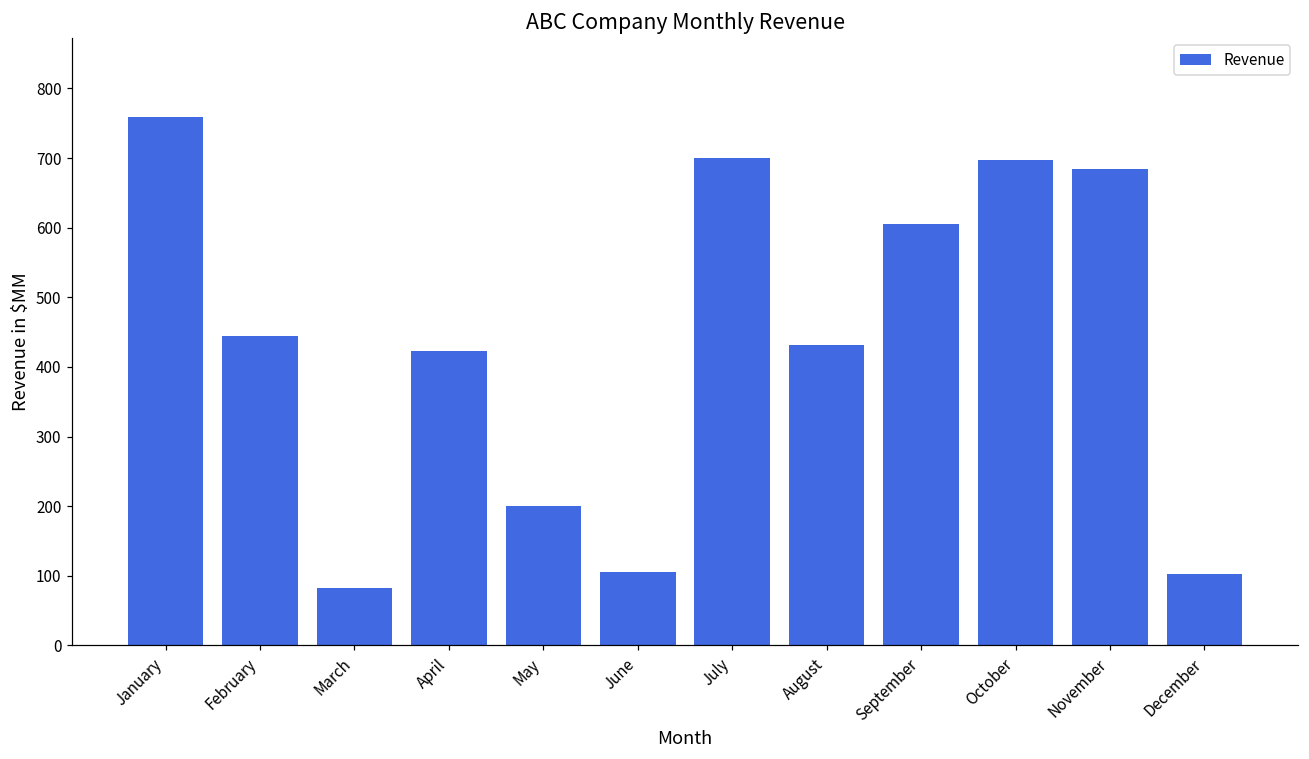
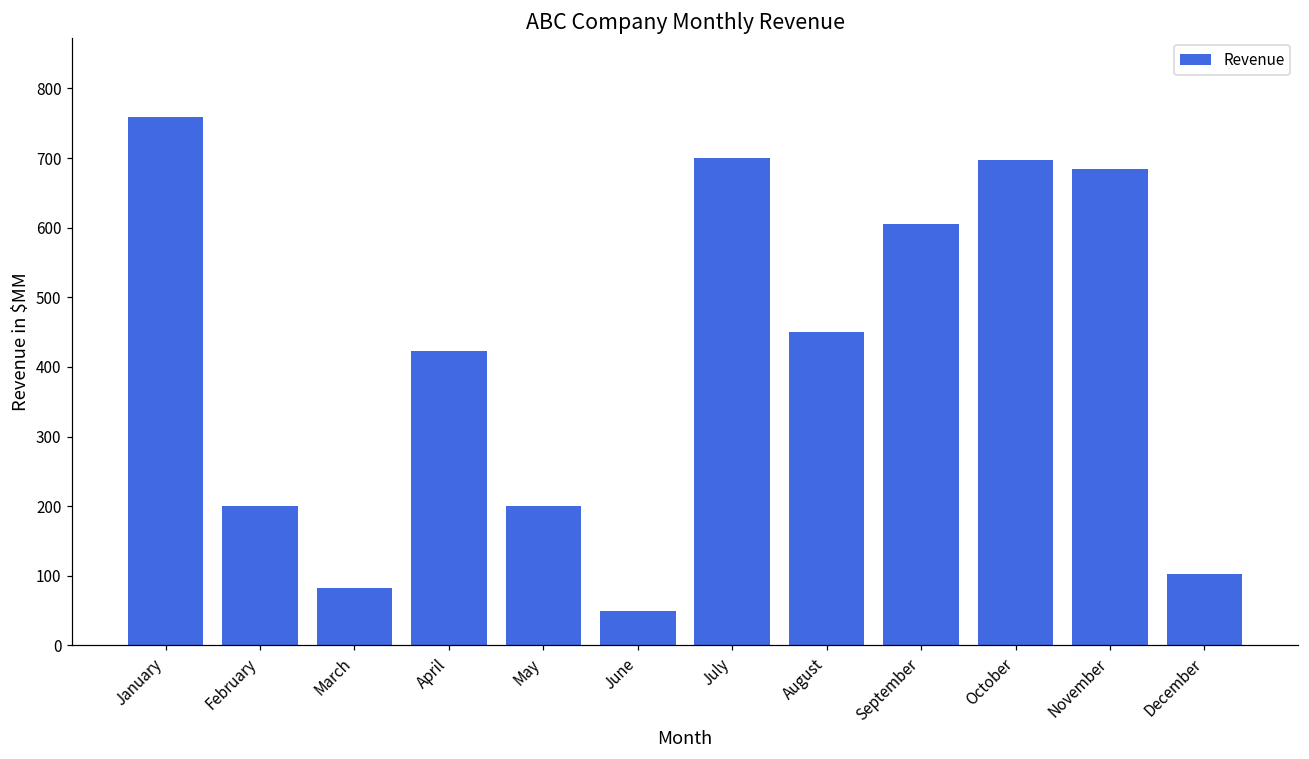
  {
    "January": 760,
-   "February": 440,
+   "February": 200,
    "March": 80,
    "April": 420,
    "May": 200,
-   "June": 110,
+   "June": 50,
    "July": 700,
-   "August": 430,
+   "August": 450,
    "September": 610,
    "October": 700,
    "November": 690,
    "December": 100
  }
